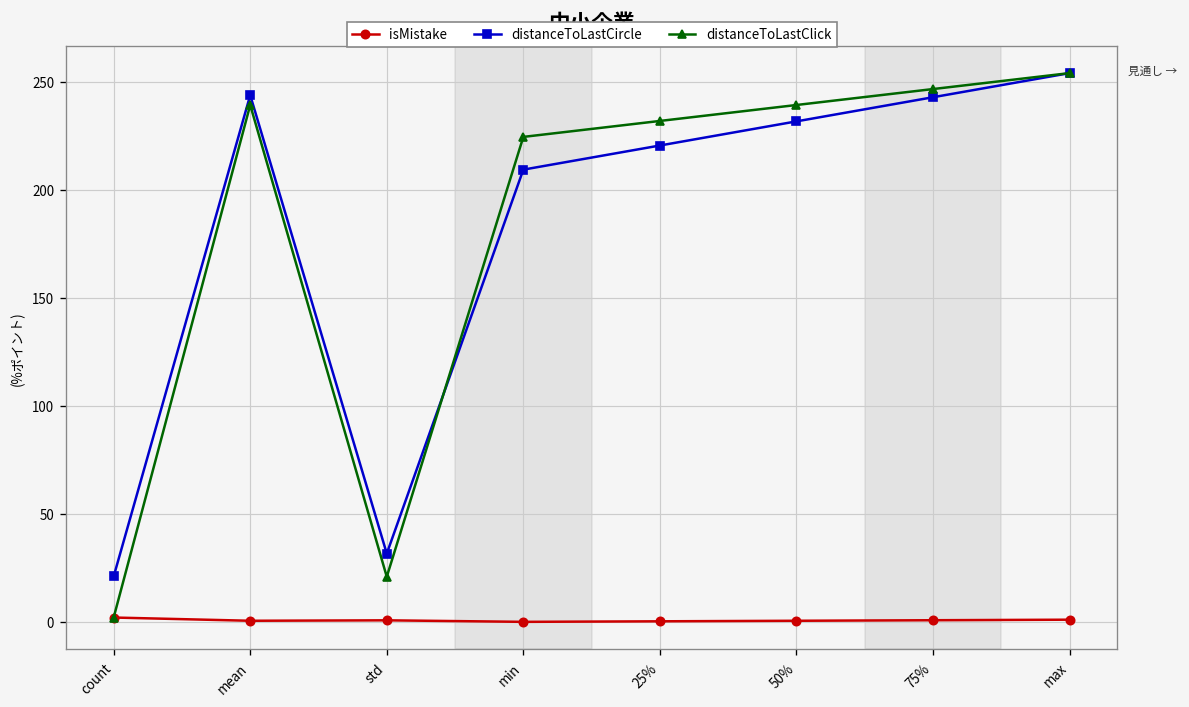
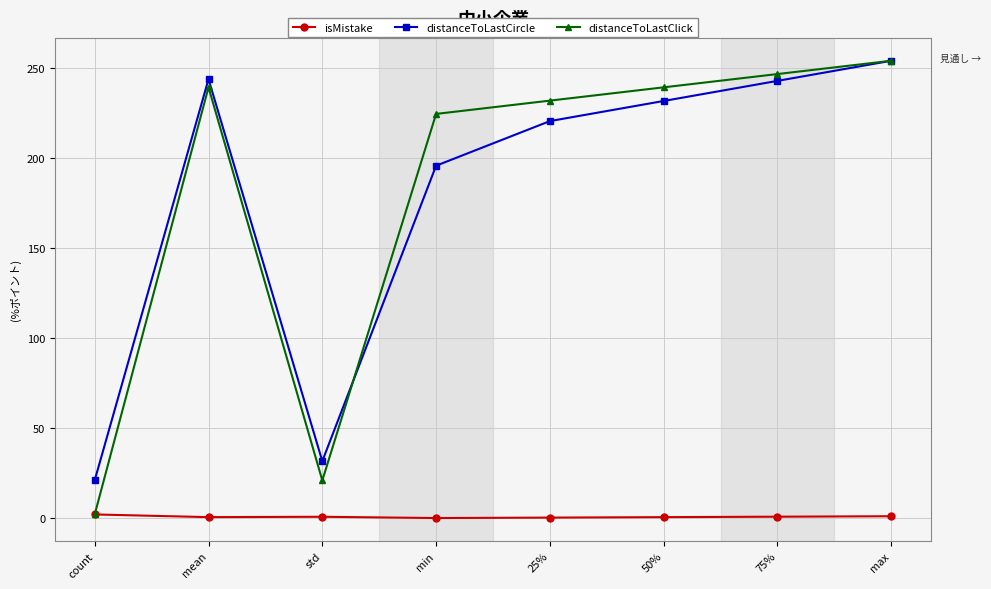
  {
    "isMistake": {
      "mean": 1,
      "std": 1,
      "min": 0,
      "25%": 0,
      "50%": 1,
      "75%": 1,
      "max": 1
    },
    "distanceToLastCircle": {
      "count": 21,
      "mean": 244,
      "std": 32,
-     "min": 209,
+     "min": 196,
      "25%": 221,
      "50%": 232,
      "75%": 243
    },
    "distanceToLastClick": {
      "mean": 239,
      "std": 21,
      "min": 225,
      "25%": 232,
      "50%": 239,
      "75%": 247
    }
  }
